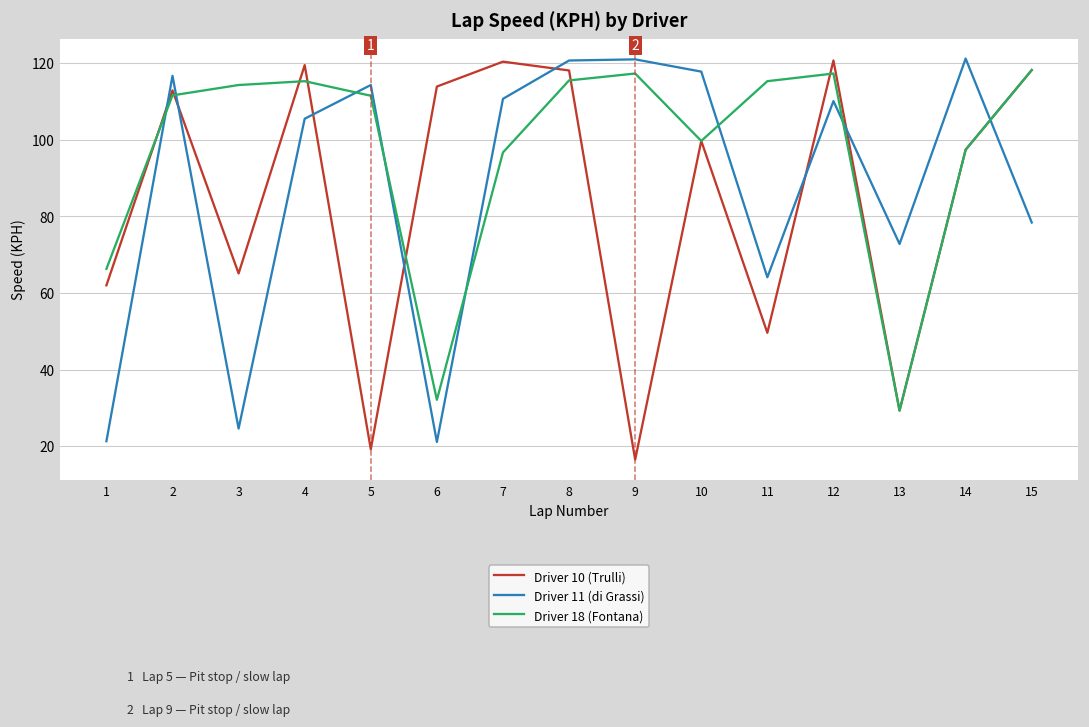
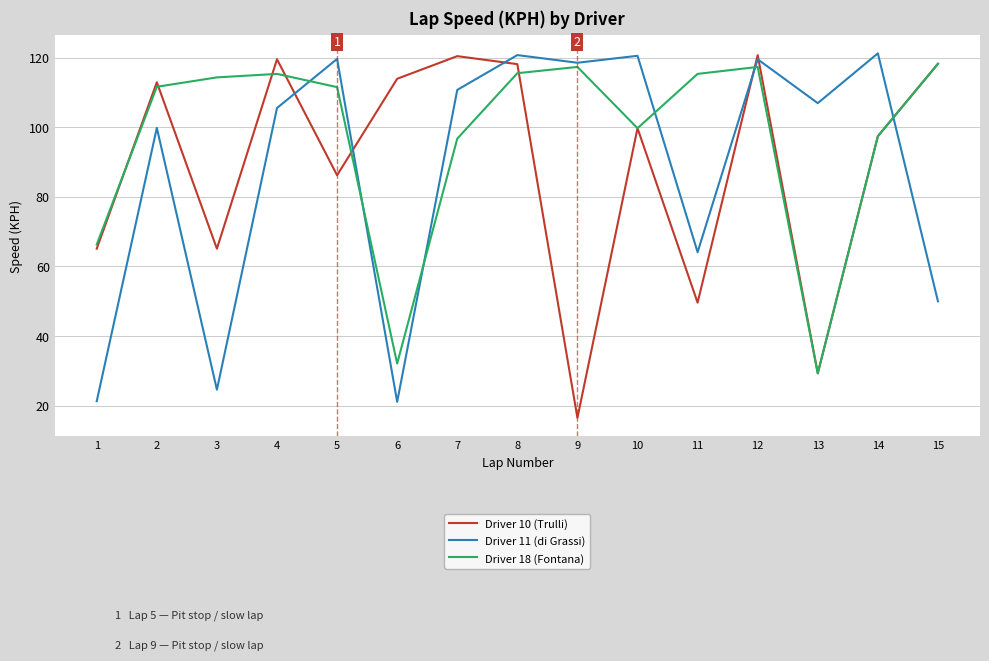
  {
    "Driver 10 (Trulli)": {
-     "1": 62,
+     "1": 65,
      "2": 113,
      "3": 65,
      "4": 120,
-     "5": 19,
+     "5": 86,
      "6": 114,
      "7": 120,
      "8": 118,
      "9": 17,
      "11": 50,
      "12": 121
    },
    "Driver 11 (di Grassi)": {
      "1": 21,
-     "2": 117,
+     "2": 100,
      "3": 25,
      "4": 106,
-     "5": 114,
+     "5": 120,
      "6": 21,
      "7": 111,
      "8": 121,
-     "9": 121,
-     "10": 118,
+     "9": 119,
+     "10": 121,
      "11": 64,
-     "12": 110,
-     "13": 73,
+     "12": 120,
+     "13": 107,
      "14": 121,
-     "15": 78
+     "15": 50
    },
    "Driver 18 (Fontana)": {
      "1": 66,
      "2": 112,
      "3": 114,
      "4": 115,
      "5": 112,
      "6": 32,
      "7": 97,
      "8": 116,
      "9": 117,
      "11": 115,
      "12": 117
    }
  }
